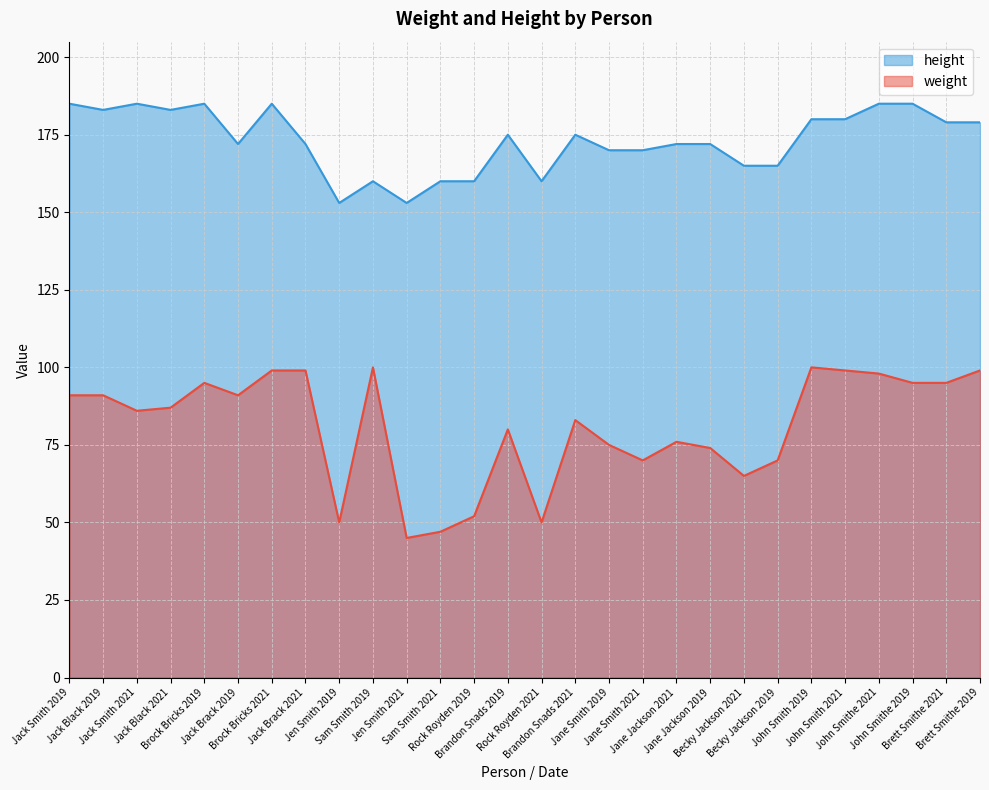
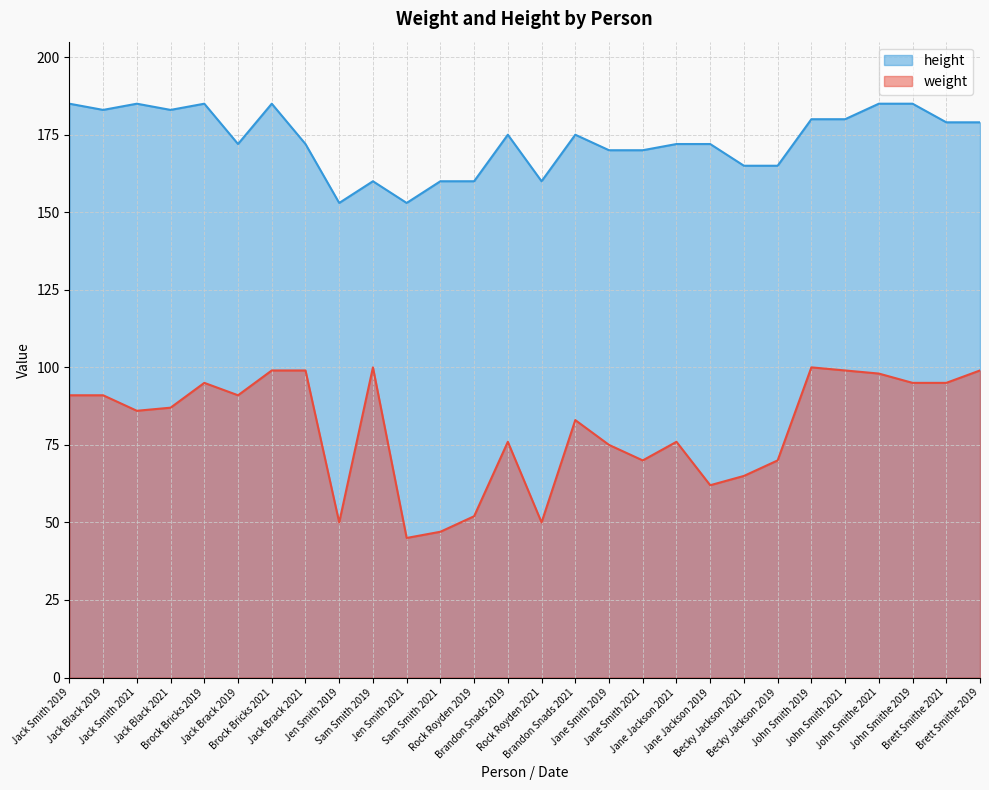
  {
    "height": {
      "Jack Smith 2019": 185,
      "Jack Black 2019": 183,
      "Jack Smith 2021": 185,
      "Jack Black 2021": 183,
      "Brock Bricks 2019": 185,
      "Jack Brack 2019": 172,
      "Brock Bricks 2021": 185,
      "Jack Brack 2021": 172,
      "Jen Smith 2019": 153,
      "Sam Smith 2019": 160,
      "Jen Smith 2021": 153,
      "Sam Smith 2021": 160,
      "Rock Royden 2019": 160,
      "Brandon Snads 2019": 175,
      "Rock Royden 2021": 160,
      "Brandon Snads 2021": 175,
      "Jane Smith 2019": 170,
      "Jane Smith 2021": 170,
      "Jane Jackson 2021": 172,
      "Jane Jackson 2019": 172,
      "Becky Jackson 2021": 165,
      "Becky Jackson 2019": 165,
      "John Smith 2019": 180,
      "John Smith 2021": 180,
      "John Smithe 2021": 185,
      "John Smithe 2019": 185,
      "Brett Smithe 2021": 179,
      "Brett Smithe 2019": 179
    },
    "weight": {
      "Jack Smith 2019": 91,
      "Jack Black 2019": 91,
      "Jack Smith 2021": 86,
      "Jack Black 2021": 87,
      "Brock Bricks 2019": 95,
      "Jack Brack 2019": 91,
      "Brock Bricks 2021": 99,
      "Jack Brack 2021": 99,
      "Jen Smith 2019": 50,
      "Sam Smith 2019": 100,
      "Jen Smith 2021": 45,
      "Sam Smith 2021": 47,
      "Rock Royden 2019": 52,
-     "Brandon Snads 2019": 80,
+     "Brandon Snads 2019": 76,
      "Rock Royden 2021": 50,
      "Brandon Snads 2021": 83,
      "Jane Smith 2019": 75,
      "Jane Smith 2021": 70,
      "Jane Jackson 2021": 76,
-     "Jane Jackson 2019": 74,
+     "Jane Jackson 2019": 62,
      "Becky Jackson 2021": 65,
      "Becky Jackson 2019": 70,
      "John Smith 2019": 100,
      "John Smith 2021": 99,
      "John Smithe 2021": 98,
      "John Smithe 2019": 95,
      "Brett Smithe 2021": 95,
      "Brett Smithe 2019": 99
    }
  }
